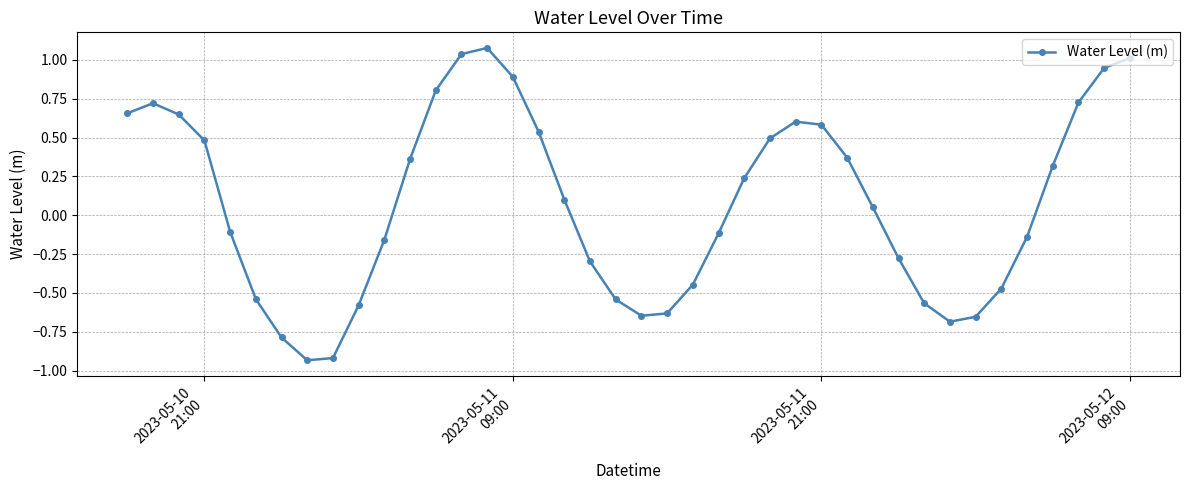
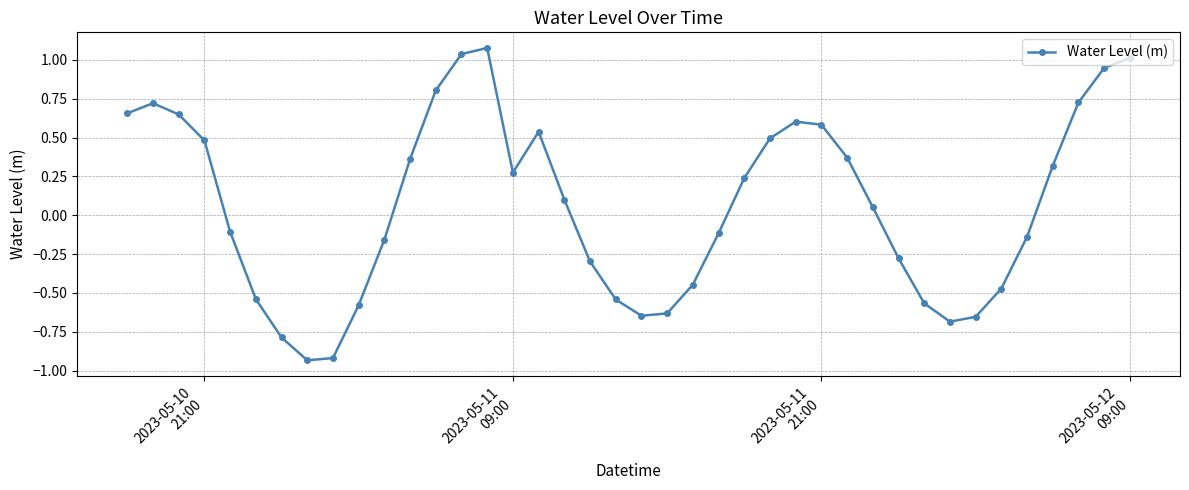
  {
    "2023-05-10 21:00": 0.48,
-   "2023-05-11 09:00": 0.89,
+   "2023-05-11 09:00": 0.27,
    "2023-05-11 21:00": 0.58
  }
